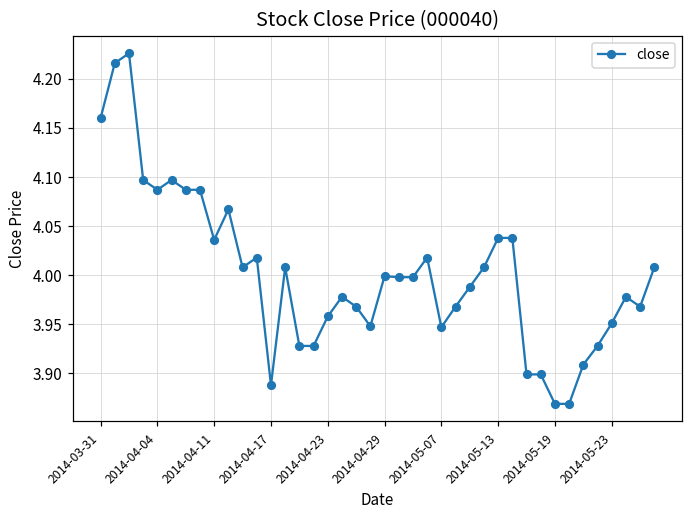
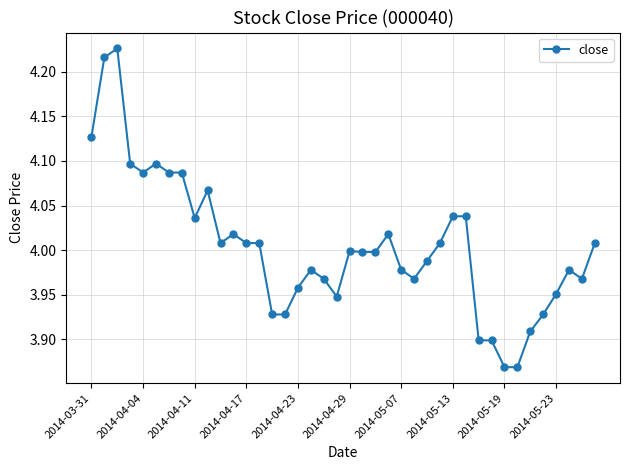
  {
-   "2014-03-31": 4.16,
+   "2014-03-31": 4.13,
    "2014-04-04": 4.09,
    "2014-04-11": 4.04,
-   "2014-04-17": 3.89,
+   "2014-04-17": 4.01,
    "2014-04-23": 3.96,
    "2014-04-29": 4.00,
-   "2014-05-07": 3.95,
+   "2014-05-07": 3.98,
    "2014-05-13": 4.04,
    "2014-05-19": 3.87,
    "2014-05-23": 3.95
  }
